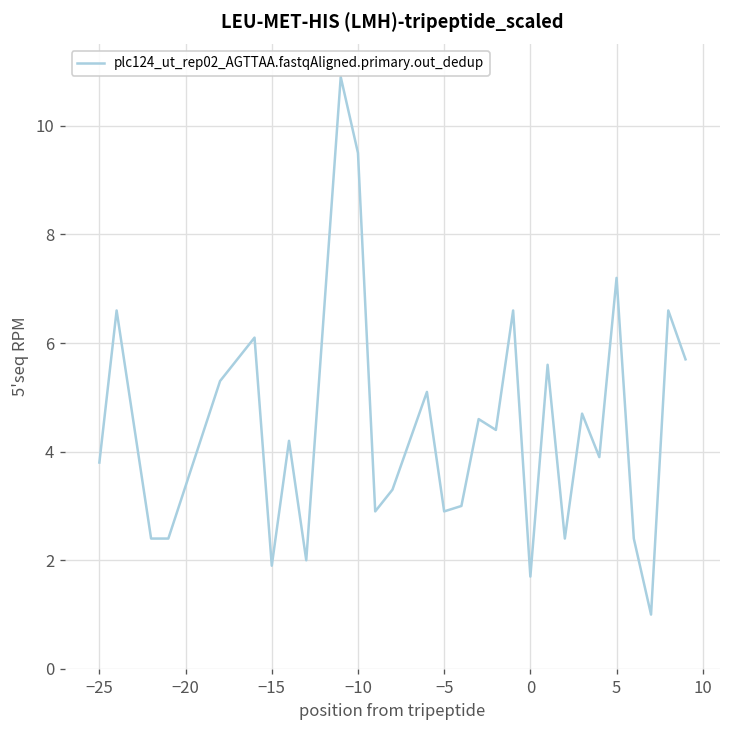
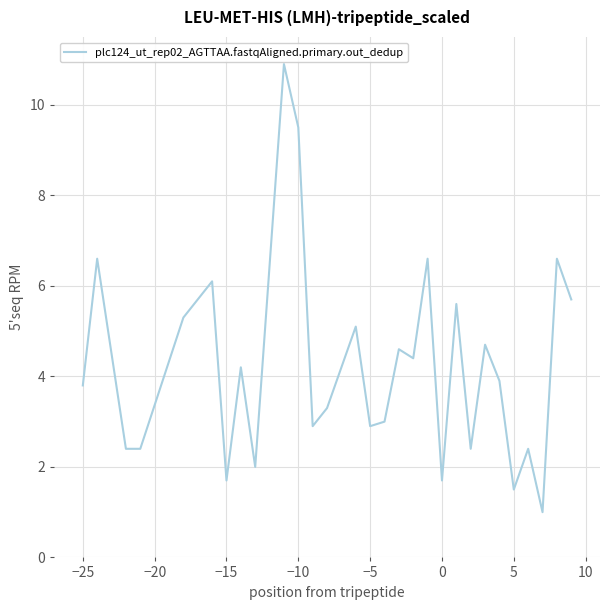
  {
    "−25": 3.8,
-   "−15": 1.9,
+   "−15": 1.7,
    "−10": 9.5,
    "−5": 2.9,
    "0": 1.7,
-   "5": 7.2
+   "5": 1.5
  }
